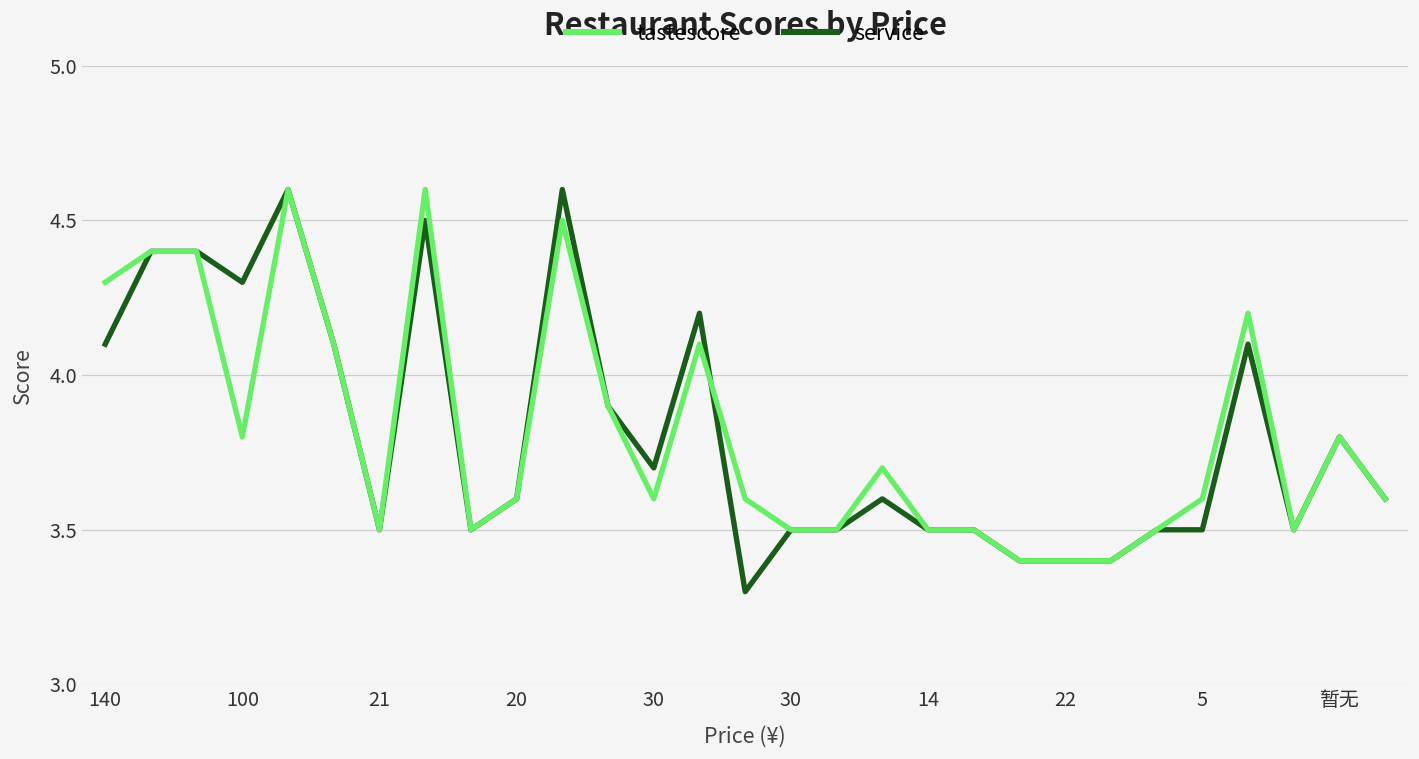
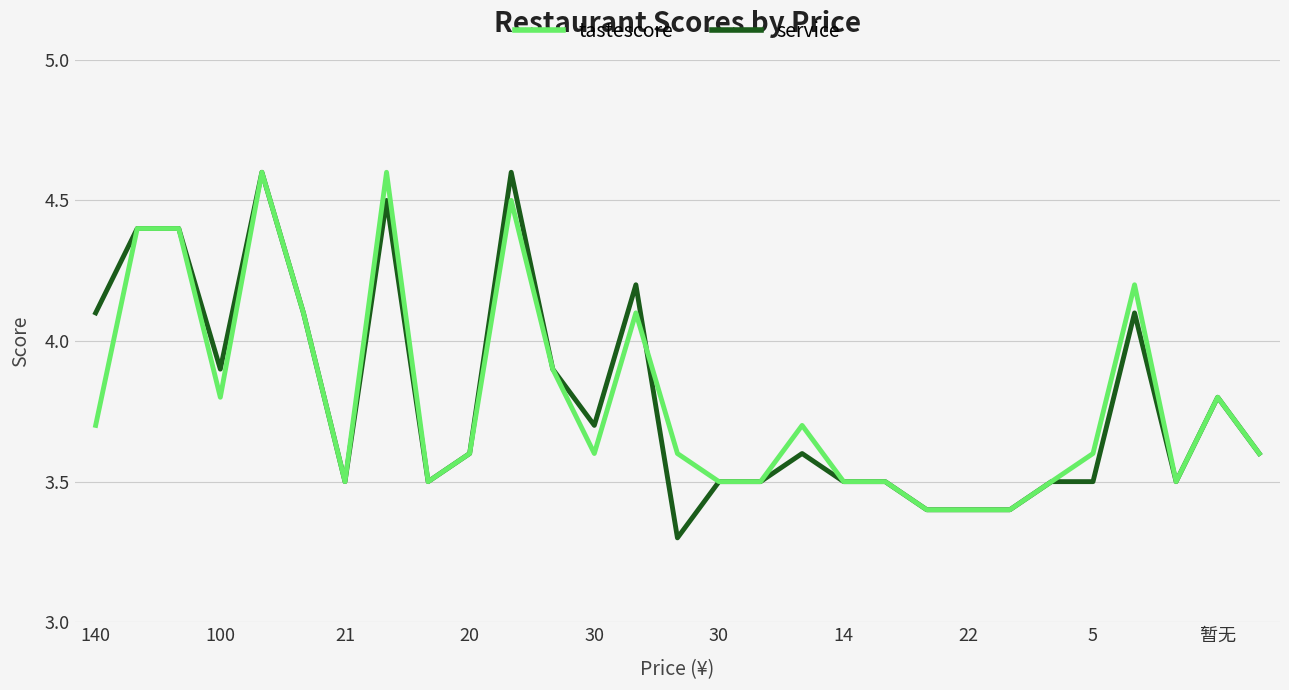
  {
    "tastescore": {
-     "140": 4.3,
+     "140": 3.7,
      "100": 3.8
    },
    "service": {
      "140": 4.1,
-     "100": 4.3
+     "100": 3.9
    }
  }
